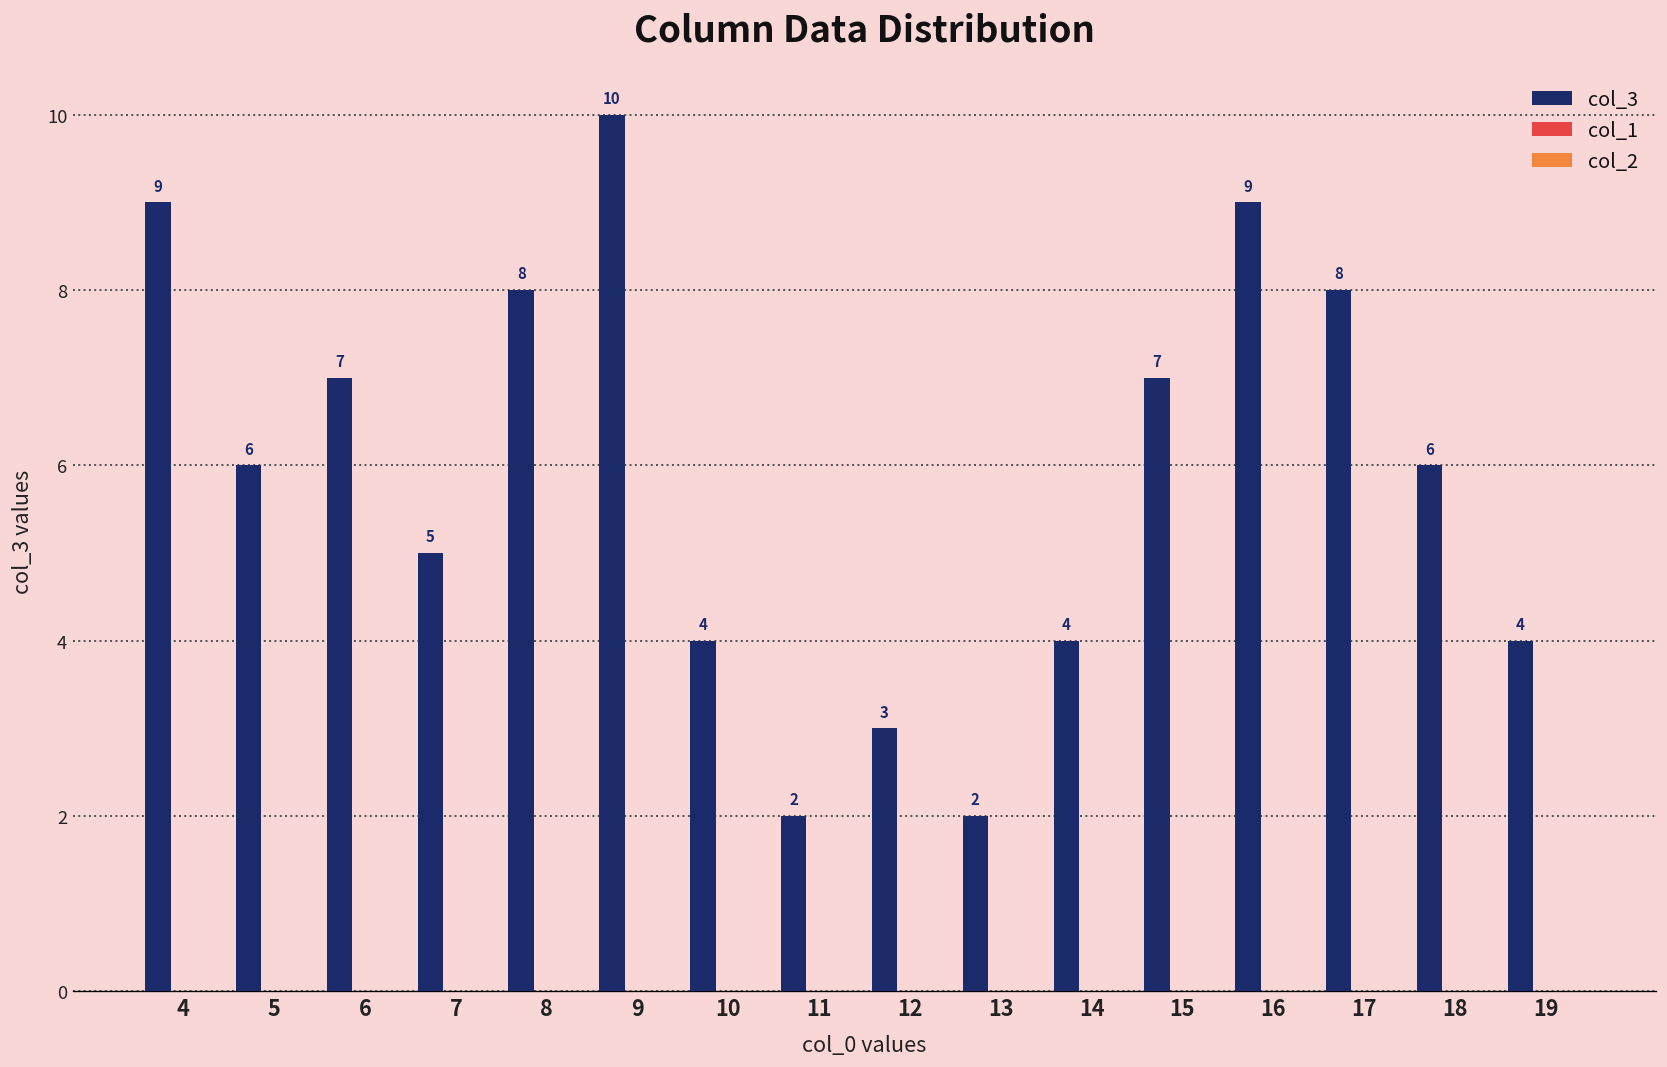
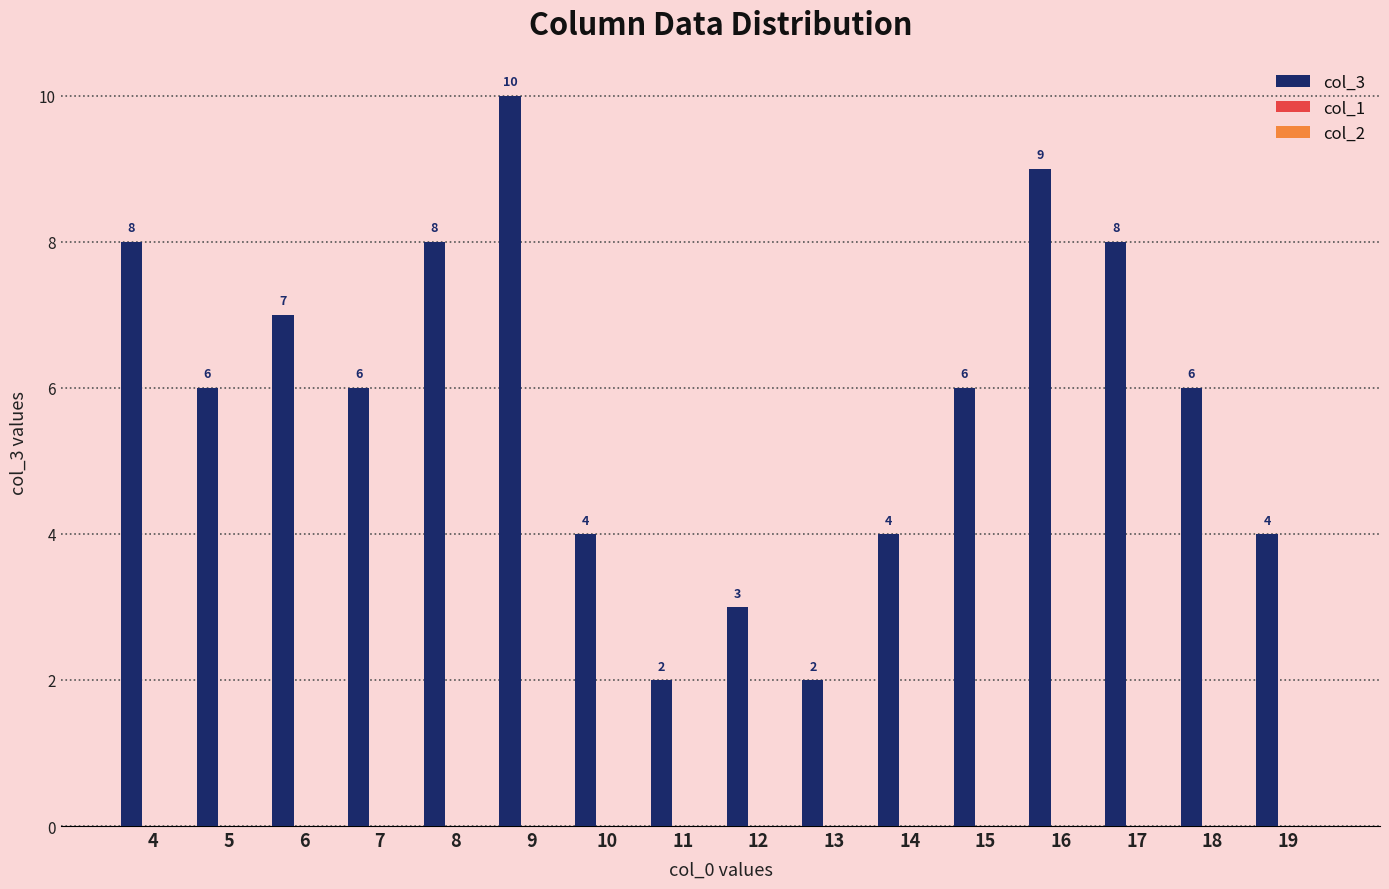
  {
    "col_3": {
-     "4": 9,
+     "4": 8,
      "5": 6,
      "6": 7,
-     "7": 5,
+     "7": 6,
      "8": 8,
      "9": 10,
      "10": 4,
      "11": 2,
      "12": 3,
      "13": 2,
      "14": 4,
-     "15": 7,
+     "15": 6,
      "16": 9,
      "17": 8,
      "18": 6,
      "19": 4
    },
    "col_1": {
      "4": 0.0,
      "5": 0.0,
      "6": 0.0,
      "7": 0.0,
      "8": 0.0,
      "9": 0.0,
      "10": 0.0,
      "11": 0.0,
      "12": 0.0,
      "13": 0.0,
      "14": 0.0,
      "15": 0.0,
      "16": 0.0,
      "17": 0.0,
      "18": 0.0,
      "19": 0.0
    },
    "col_2": {
      "4": 0.0,
      "5": 0.0,
      "6": 0.0,
      "7": 0.0,
      "8": 0.0,
      "9": 0.0,
      "10": 0.0,
      "11": 0.0,
      "12": 0.0,
      "13": 0.0,
      "14": 0.0,
      "15": 0.0,
      "16": 0.0,
      "17": 0.0,
      "18": 0.0,
      "19": 0.0
    }
  }
